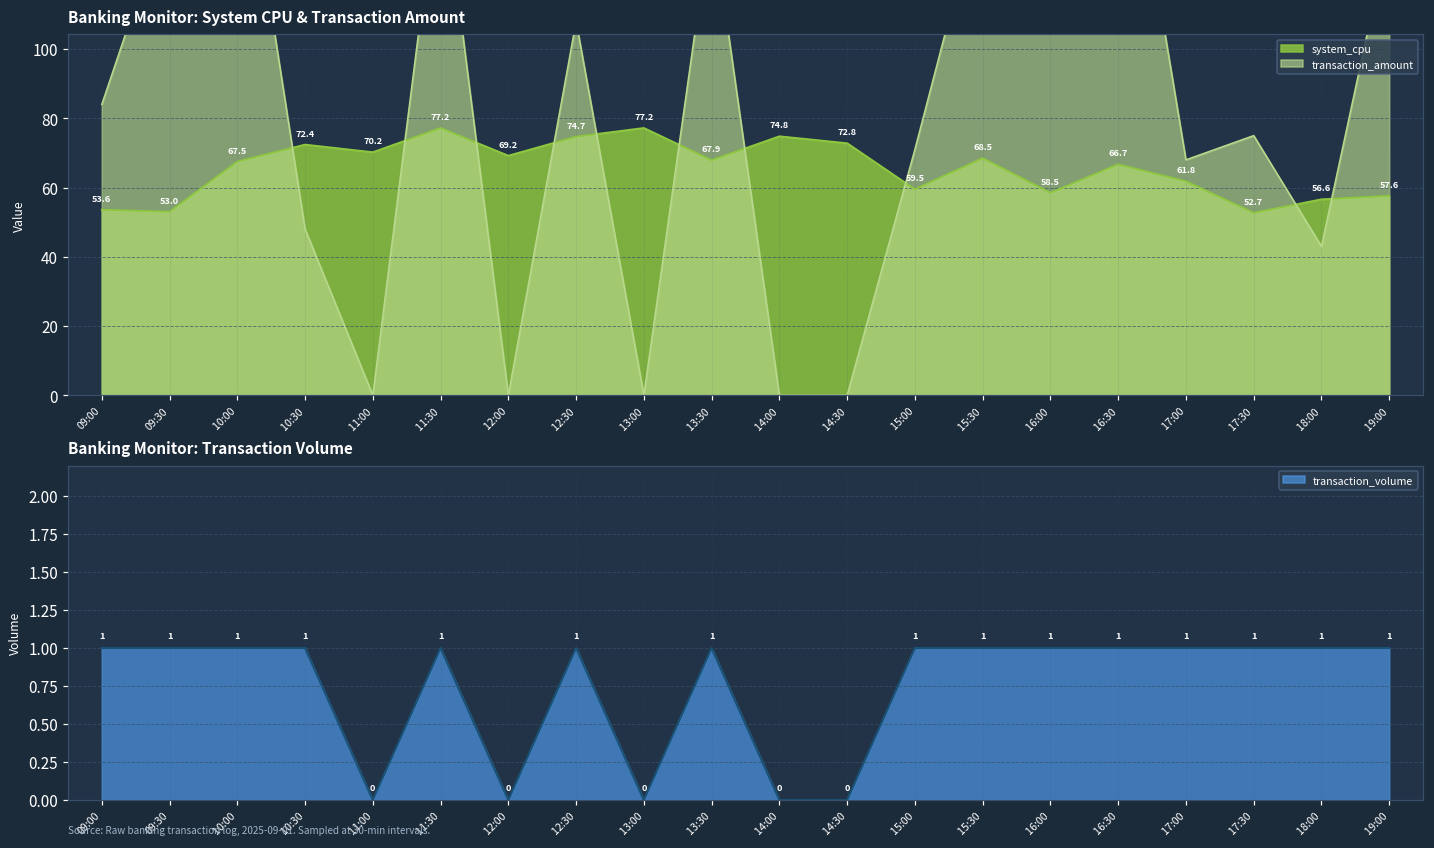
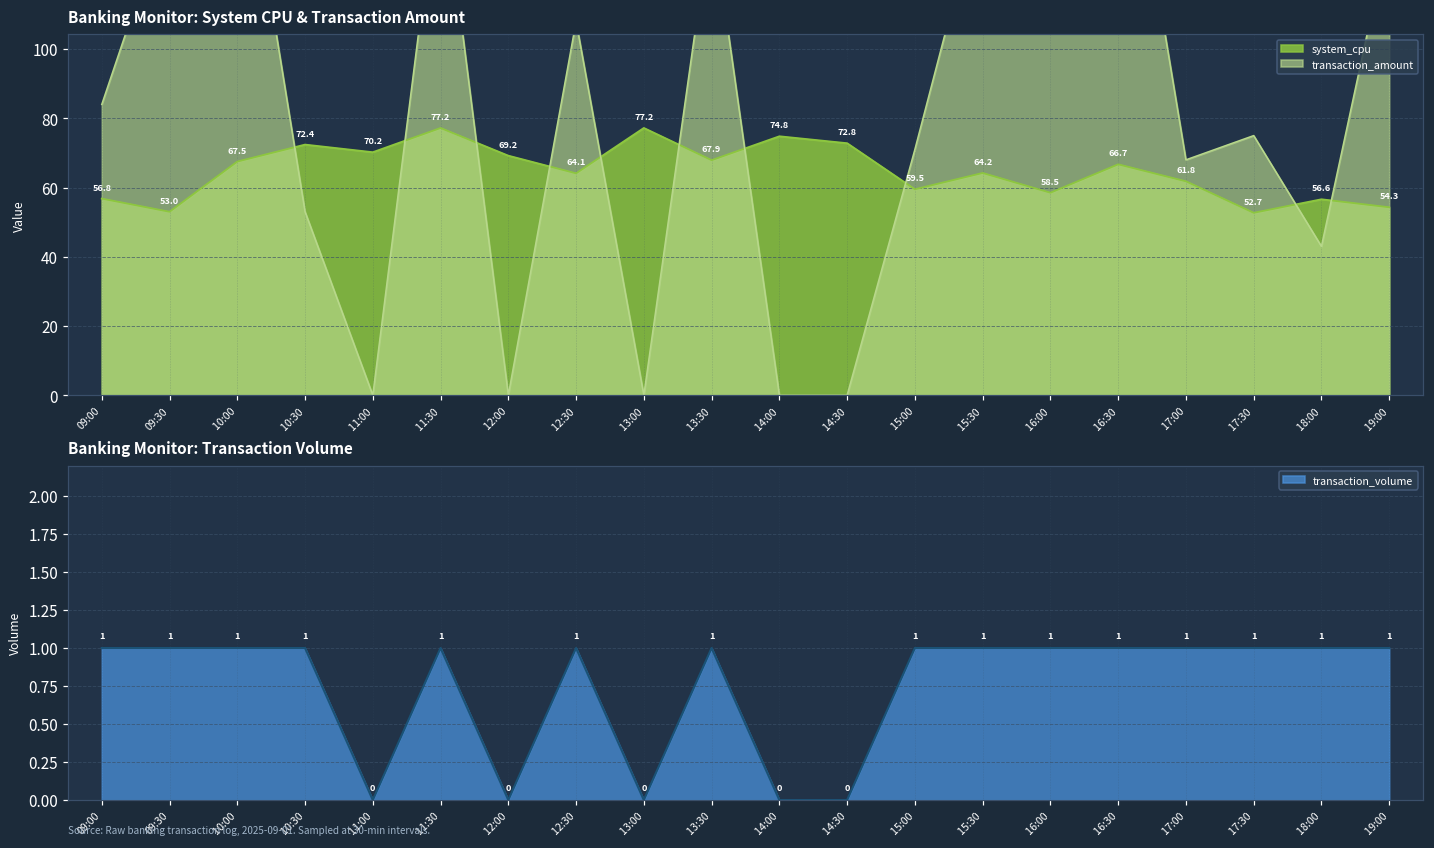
  {
    "Banking Monitor: System CPU & Transaction Amount": {
      "system_cpu": {
-       "09:00": 53.6,
+       "09:00": 56.8,
        "09:30": 53.0,
        "10:00": 67.5,
        "10:30": 72.4,
        "11:00": 70.2,
        "11:30": 77.2,
        "12:00": 69.2,
-       "12:30": 74.7,
+       "12:30": 64.1,
        "13:00": 77.2,
        "13:30": 67.9,
        "14:00": 74.8,
        "14:30": 72.8,
        "15:00": 59.5,
-       "15:30": 68.5,
+       "15:30": 64.2,
        "16:00": 58.5,
        "16:30": 66.7,
        "17:00": 61.8,
        "17:30": 52.7,
        "18:00": 56.6,
-       "19:00": 57.6
+       "19:00": 54.3
      },
      "transaction_amount": {
        "09:00": 84,
-       "10:30": 48,
+       "10:30": 53,
        "11:00": 0,
        "12:00": 0,
        "13:00": 0,
        "14:00": 0,
        "14:30": 0,
        "15:00": 71,
        "17:30": 75,
        "18:00": 43
      }
    },
    "Banking Monitor: Transaction Volume": {
      "09:00": 1,
      "09:30": 1,
      "10:00": 1,
      "10:30": 1,
      "11:00": 0,
      "11:30": 1,
      "12:00": 0,
      "12:30": 1,
      "13:00": 0,
      "13:30": 1,
      "14:00": 0,
      "14:30": 0,
      "15:00": 1,
      "15:30": 1,
      "16:00": 1,
      "16:30": 1,
      "17:00": 1,
      "17:30": 1,
      "18:00": 1,
      "19:00": 1
    }
  }
